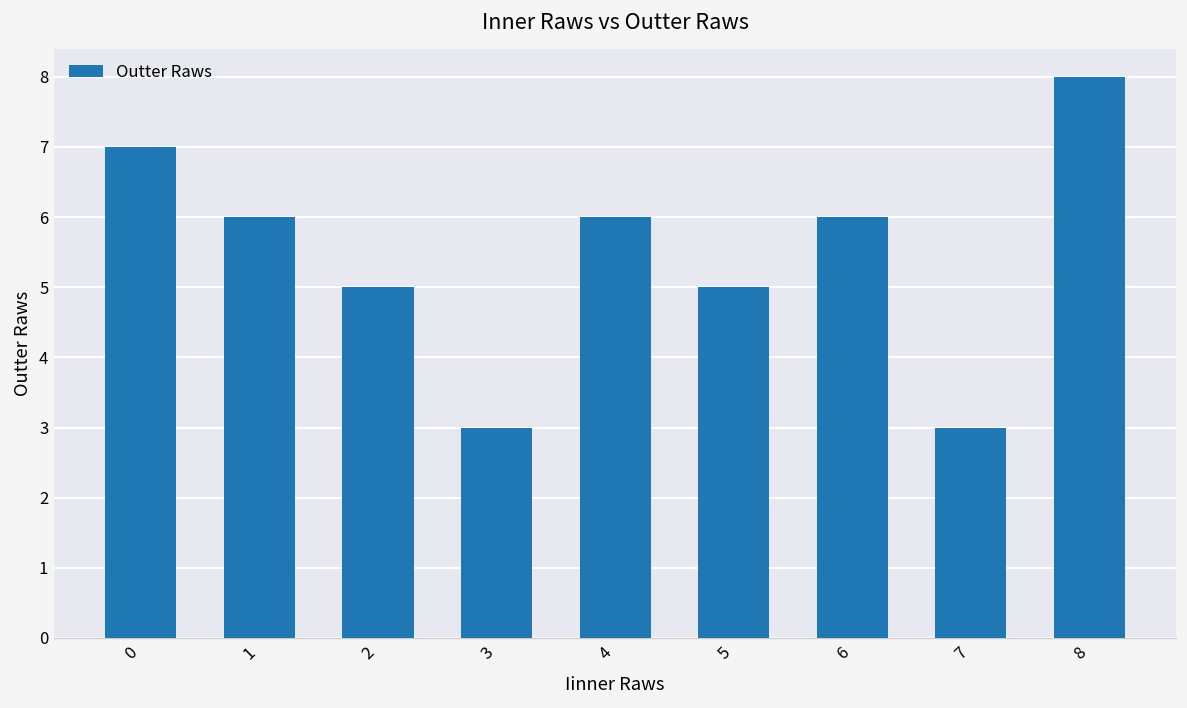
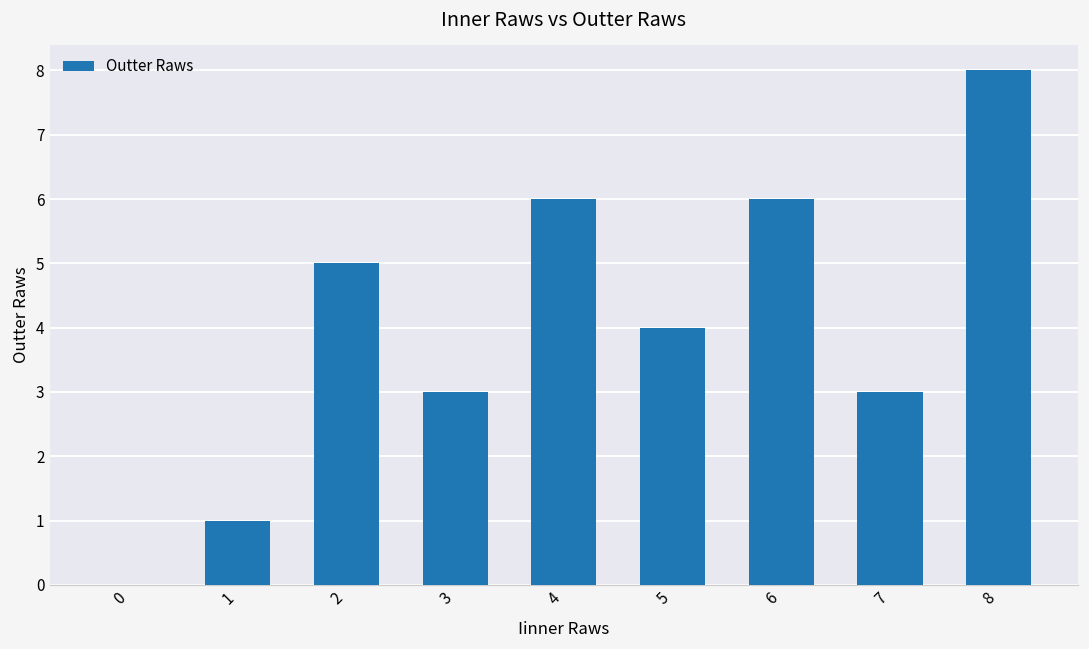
  {
-   "0": 7,
-   "1": 6,
+   "0": 0,
+   "1": 1,
    "2": 5,
    "3": 3,
    "4": 6,
-   "5": 5,
+   "5": 4,
    "6": 6,
    "7": 3,
    "8": 8
  }
